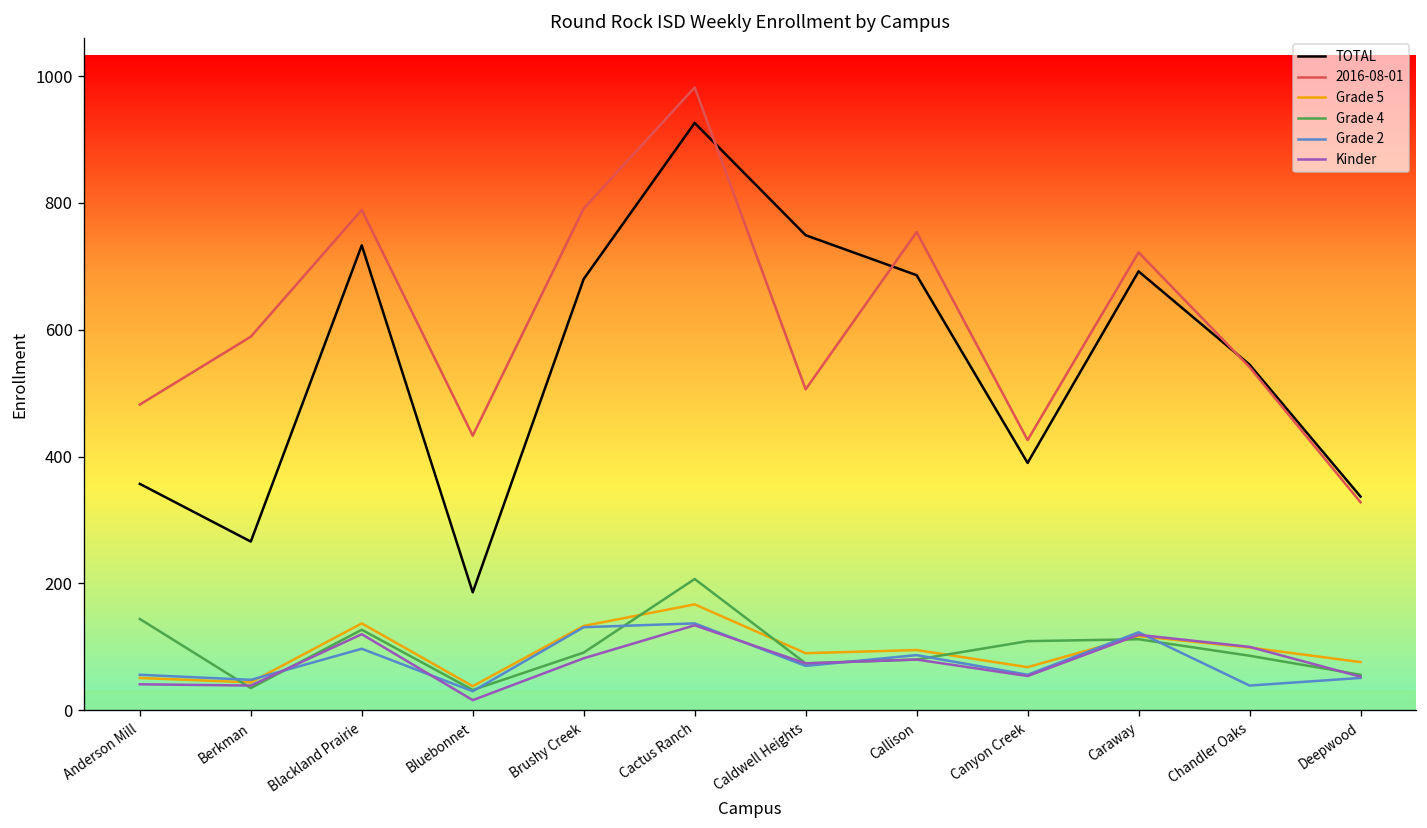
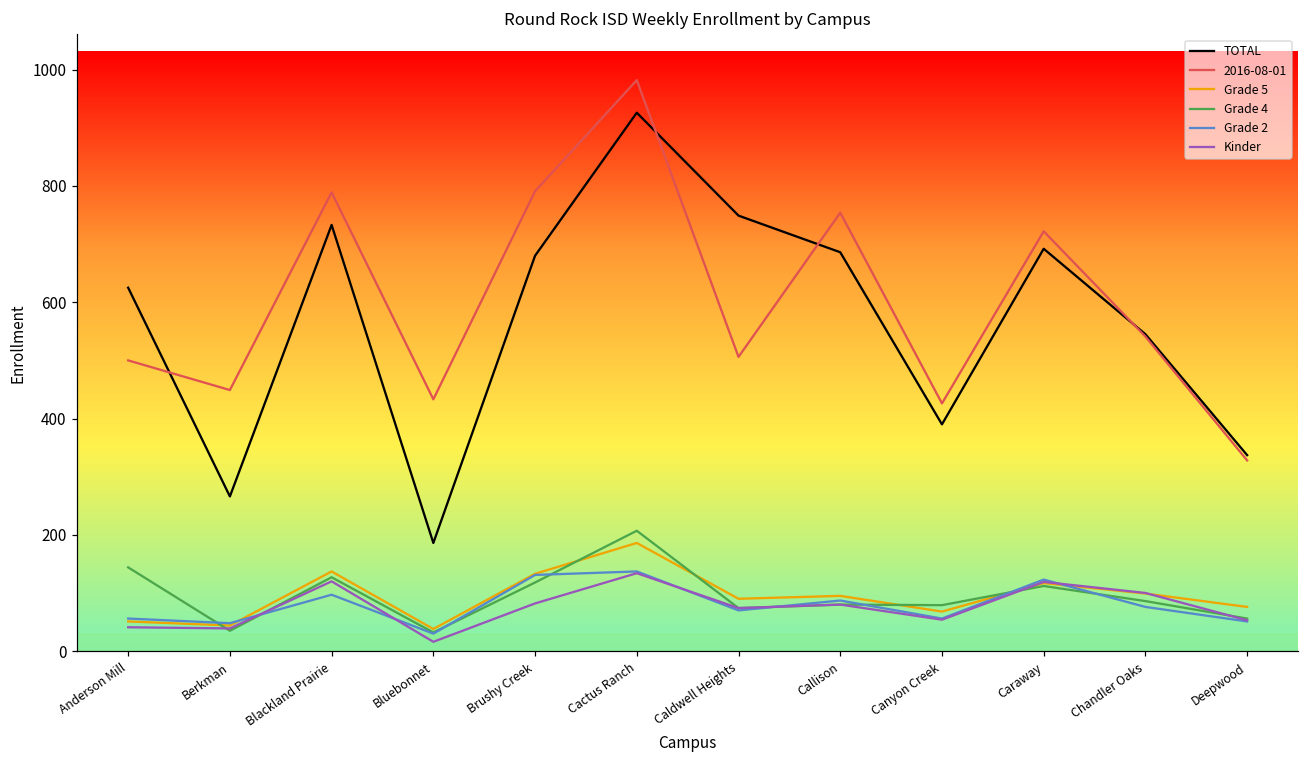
  {
    "TOTAL": {
-     "Anderson Mill": 360,
+     "Anderson Mill": 630,
      "Berkman": 270,
      "Blackland Prairie": 730,
      "Bluebonnet": 190,
      "Brushy Creek": 680,
      "Cactus Ranch": 930,
      "Caldwell Heights": 750,
      "Callison": 690,
      "Canyon Creek": 390,
      "Caraway": 690,
      "Deepwood": 340
    },
    "2016-08-01": {
-     "Anderson Mill": 480,
-     "Berkman": 590,
+     "Anderson Mill": 500,
+     "Berkman": 450,
      "Blackland Prairie": 790,
      "Bluebonnet": 430,
      "Brushy Creek": 790,
      "Cactus Ranch": 980,
      "Caldwell Heights": 510,
      "Callison": 750,
      "Canyon Creek": 430,
      "Caraway": 720,
      "Deepwood": 330
    },
    "Grade 5": {
      "Anderson Mill": 50,
      "Blackland Prairie": 140,
      "Bluebonnet": 40,
-     "Cactus Ranch": 170,
+     "Cactus Ranch": 190,
      "Caldwell Heights": 90,
      "Callison": 100,
      "Canyon Creek": 70,
      "Deepwood": 80
    },
    "Grade 4": {
      "Anderson Mill": 140,
      "Blackland Prairie": 130,
-     "Brushy Creek": 90,
+     "Brushy Creek": 120,
      "Cactus Ranch": 210,
-     "Canyon Creek": 110,
+     "Canyon Creek": 80,
      "Caraway": 110,
      "Chandler Oaks": 90
    },
    "Grade 2": {
      "Anderson Mill": 60,
      "Blackland Prairie": 100,
      "Callison": 90,
-     "Chandler Oaks": 40
+     "Chandler Oaks": 80
    },
    "Kinder": {
      "Anderson Mill": 40,
      "Blackland Prairie": 120,
      "Brushy Creek": 80
    }
  }
